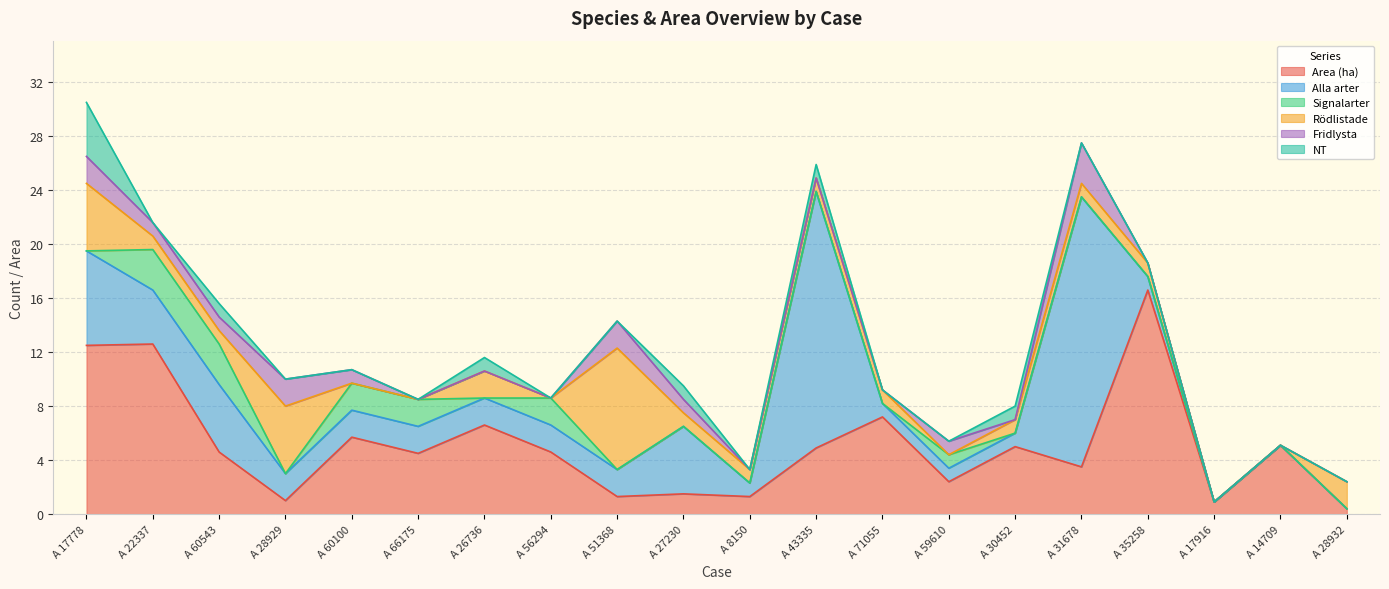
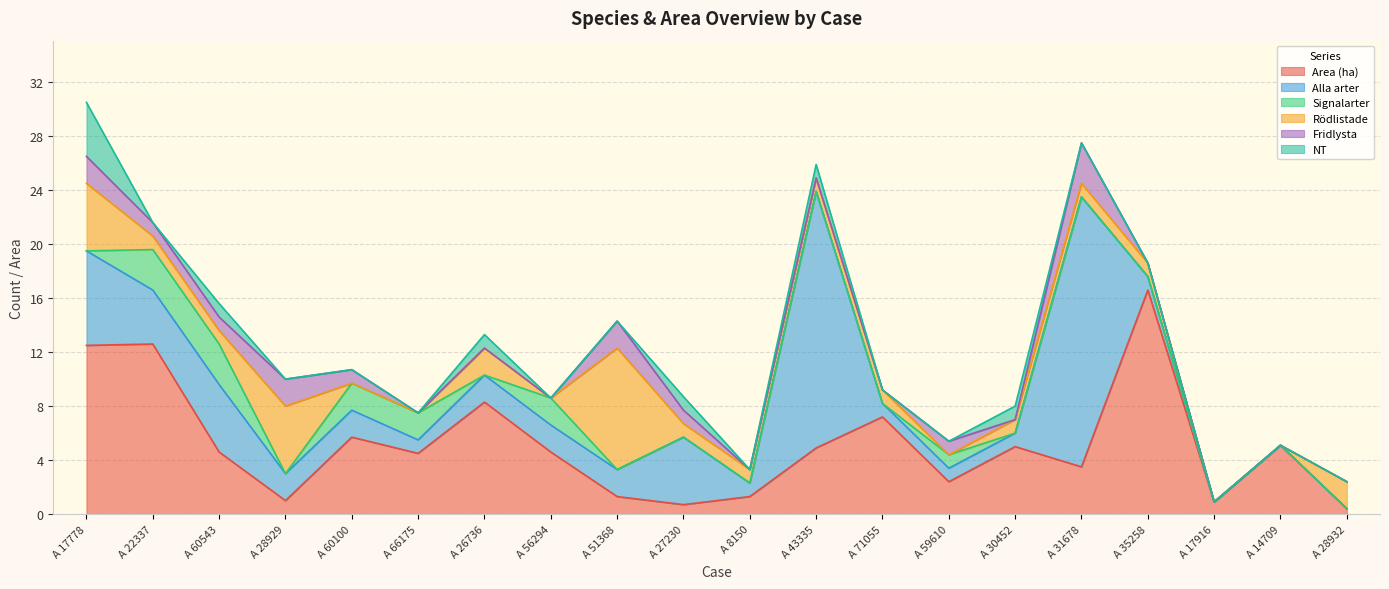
  {
    "Area (ha)": {
      "A 17778": 12.5,
      "A 22337": 12.6,
      "A 60543": 4.6,
      "A 28929": 1.0,
      "A 60100": 5.7,
      "A 66175": 4.5,
-     "A 26736": 6.6,
+     "A 26736": 8.3,
      "A 56294": 4.6,
      "A 51368": 1.3,
-     "A 27230": 1.5,
+     "A 27230": 0.7,
      "A 8150": 1.3,
      "A 43335": 4.9,
      "A 71055": 7.2,
      "A 59610": 2.4,
      "A 30452": 5.0,
      "A 31678": 3.5,
      "A 35258": 16.6
    },
    "Alla arter": {
      "A 22337": 4,
      "A 60543": 5,
      "A 60100": 2,
-     "A 66175": 2,
+     "A 66175": 1,
      "A 56294": 2,
      "A 59610": 1
    },
    "Rödlistade": {
      "A 17778": 5.0,
      "A 22337": 1.0,
      "A 60543": 1.0,
      "A 28929": 5.0,
      "A 51368": 9.0,
      "A 27230": 1.0,
      "A 31678": 1.0
    },
    "Fridlysta": {
      "A 17778": 2.0,
      "A 60543": 1.0,
      "A 27230": 1.0
    }
  }
